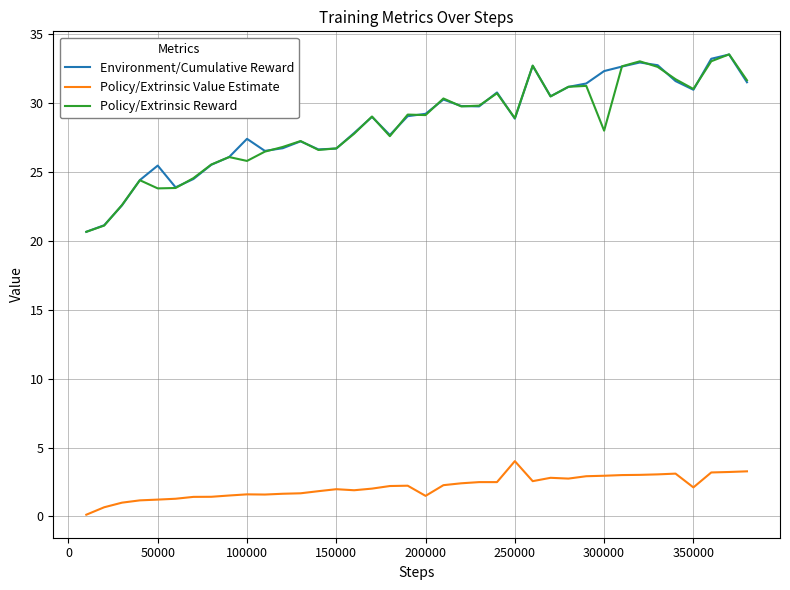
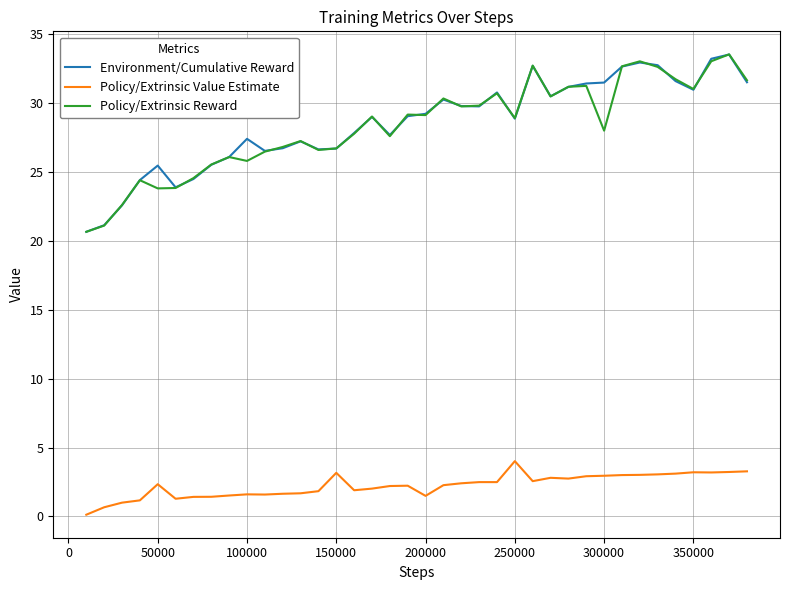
  {
    "Environment/Cumulative Reward": {
      "50000": 25.5,
      "100000": 27.4,
-     "300000": 32.3
+     "300000": 31.5
    },
    "Policy/Extrinsic Value Estimate": {
-     "50000": 1.2,
+     "50000": 2.3,
      "100000": 1.6,
-     "150000": 2.0,
+     "150000": 3.2,
      "200000": 1.5,
      "250000": 4.0,
      "300000": 3.0,
-     "350000": 2.1
+     "350000": 3.2
    },
    "Policy/Extrinsic Reward": {
      "50000": 23.8,
      "100000": 25.8,
      "300000": 28.0
    }
  }
